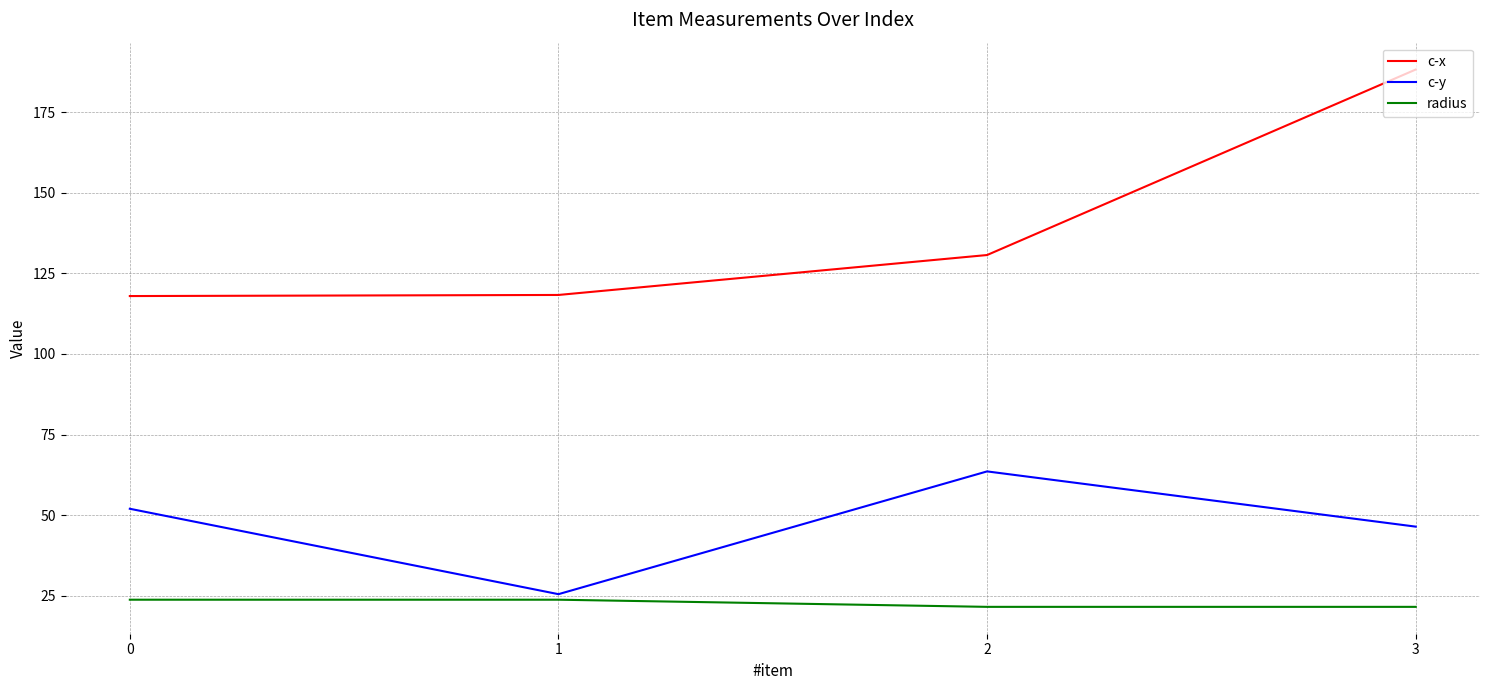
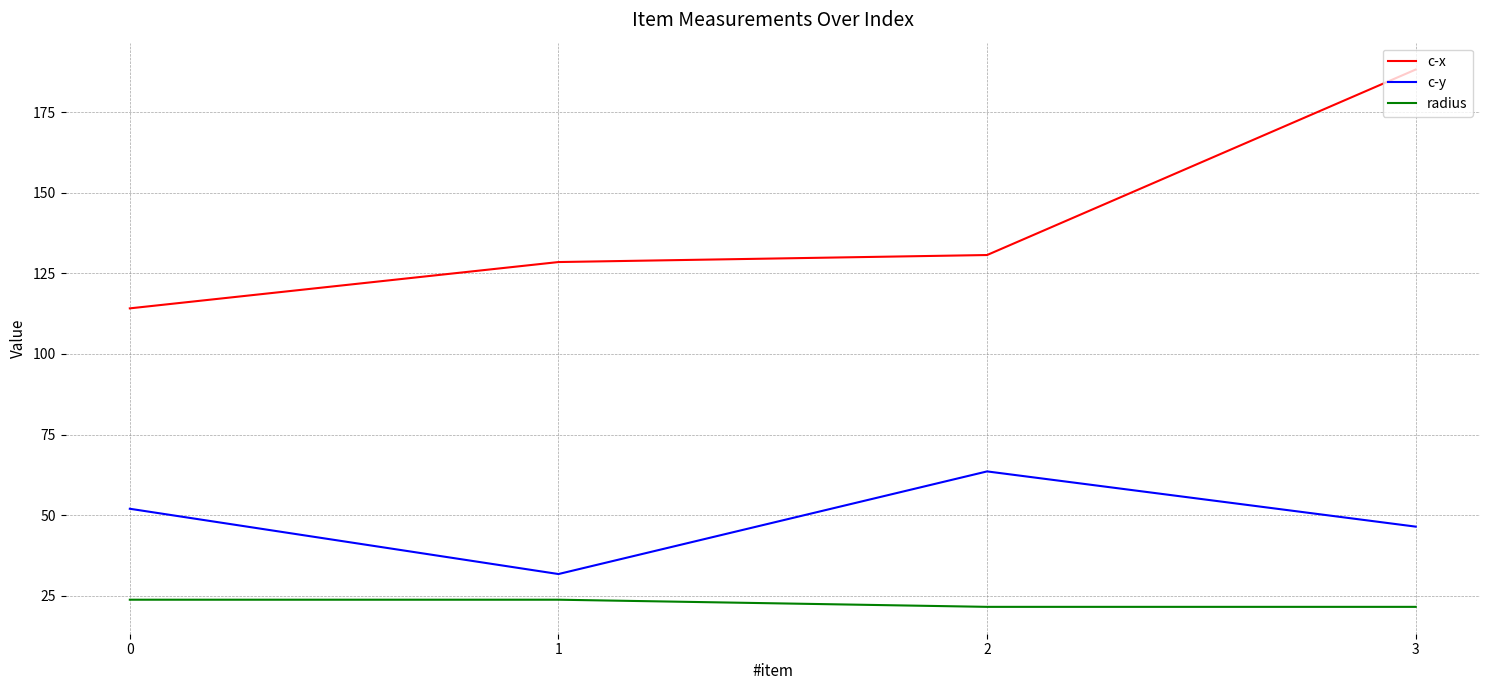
  {
    "c-x": {
-     "0": 118,
-     "1": 118,
+     "0": 114,
+     "1": 129,
      "2": 131
    },
    "c-y": {
      "0": 52,
-     "1": 25,
+     "1": 32,
      "2": 64,
      "3": 46
    },
    "radius": {
      "0": 24,
      "1": 24,
      "2": 21,
      "3": 21
    }
  }
